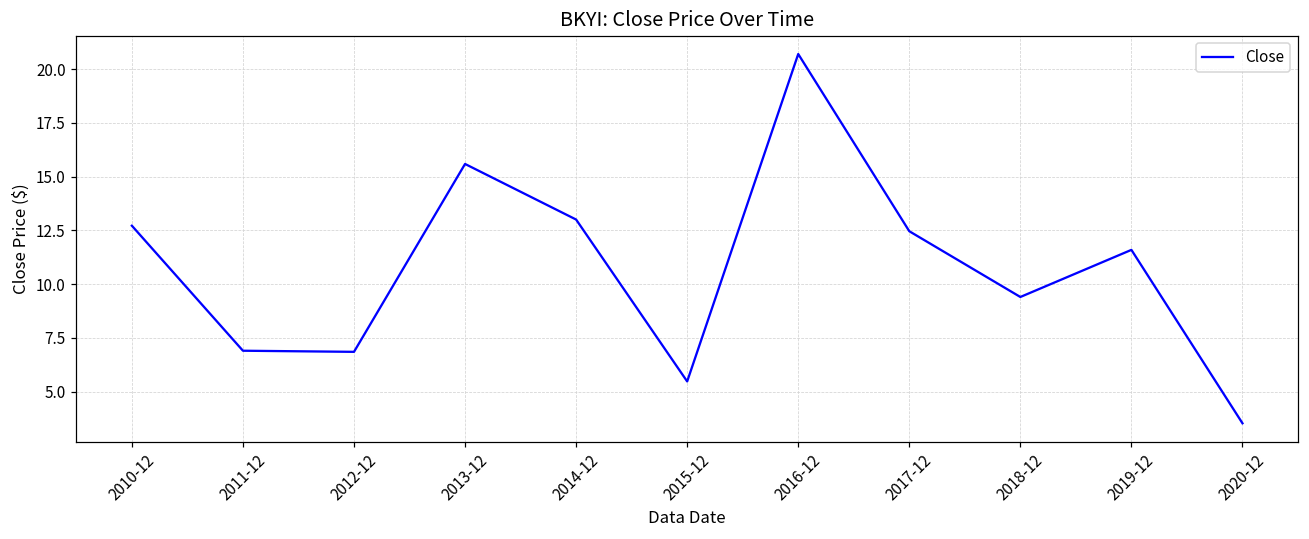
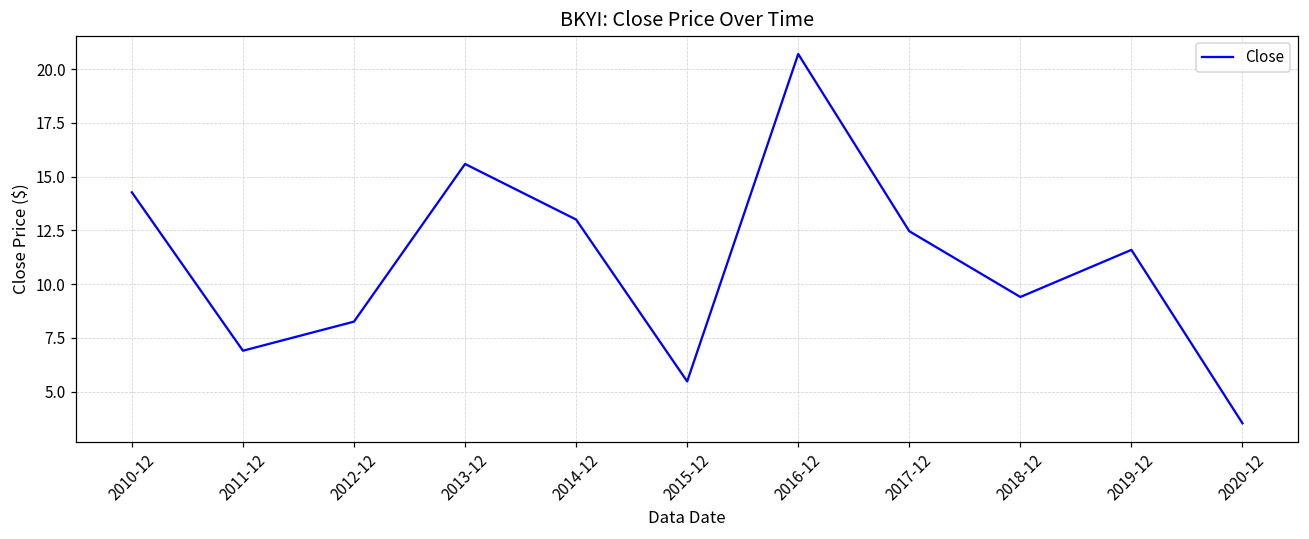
  {
-   "2010-12": 12.7,
+   "2010-12": 14.3,
    "2011-12": 6.9,
-   "2012-12": 6.9,
+   "2012-12": 8.3,
    "2013-12": 15.6,
    "2014-12": 13.0,
    "2015-12": 5.5,
    "2016-12": 20.7,
    "2017-12": 12.5,
    "2018-12": 9.4,
    "2019-12": 11.6,
    "2020-12": 3.5
  }
